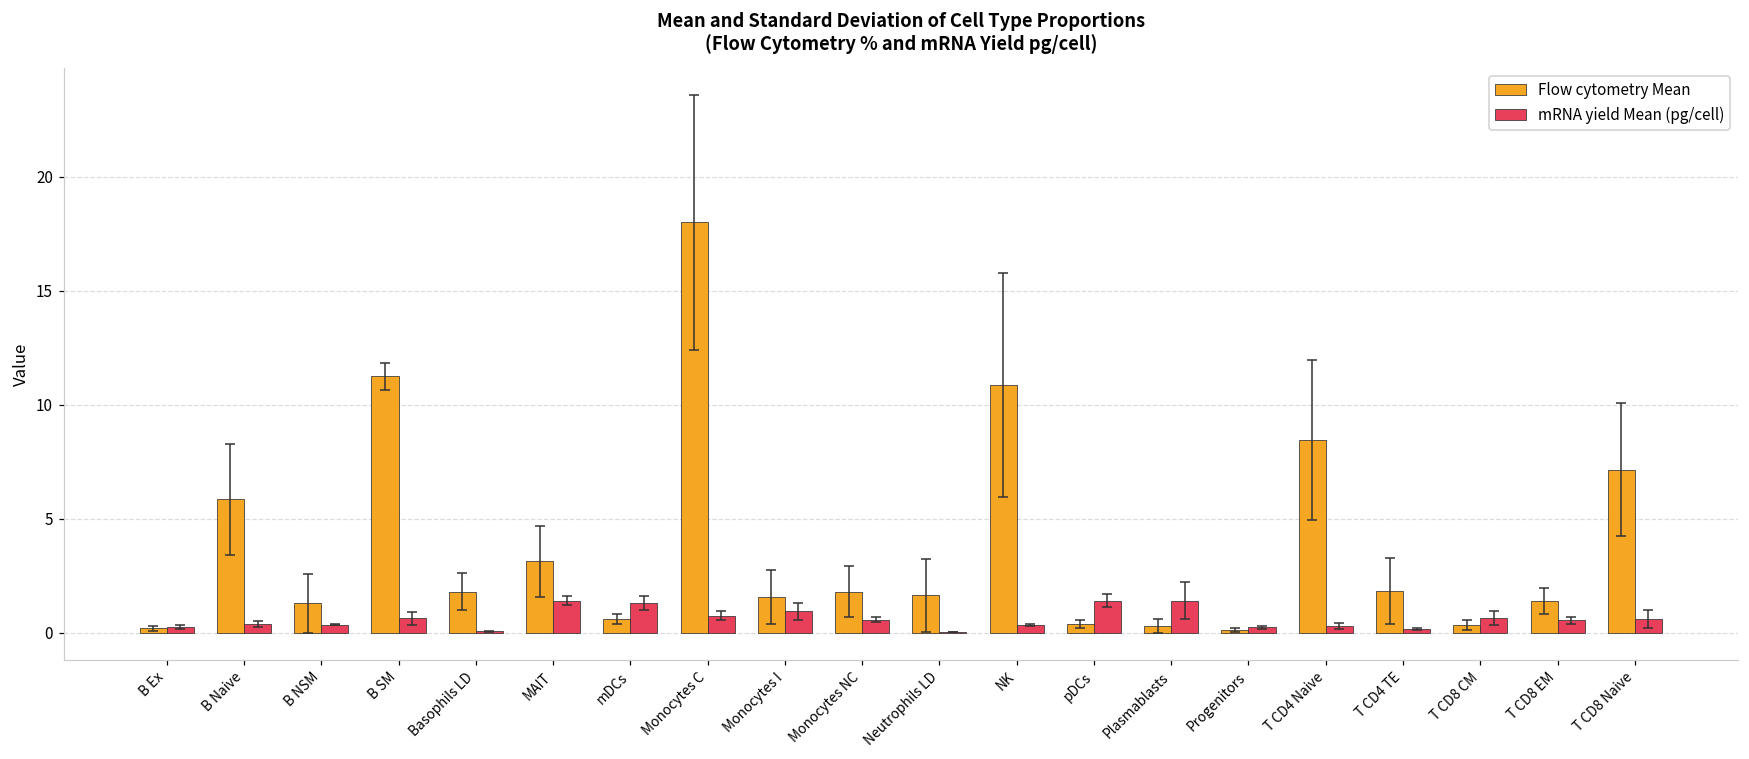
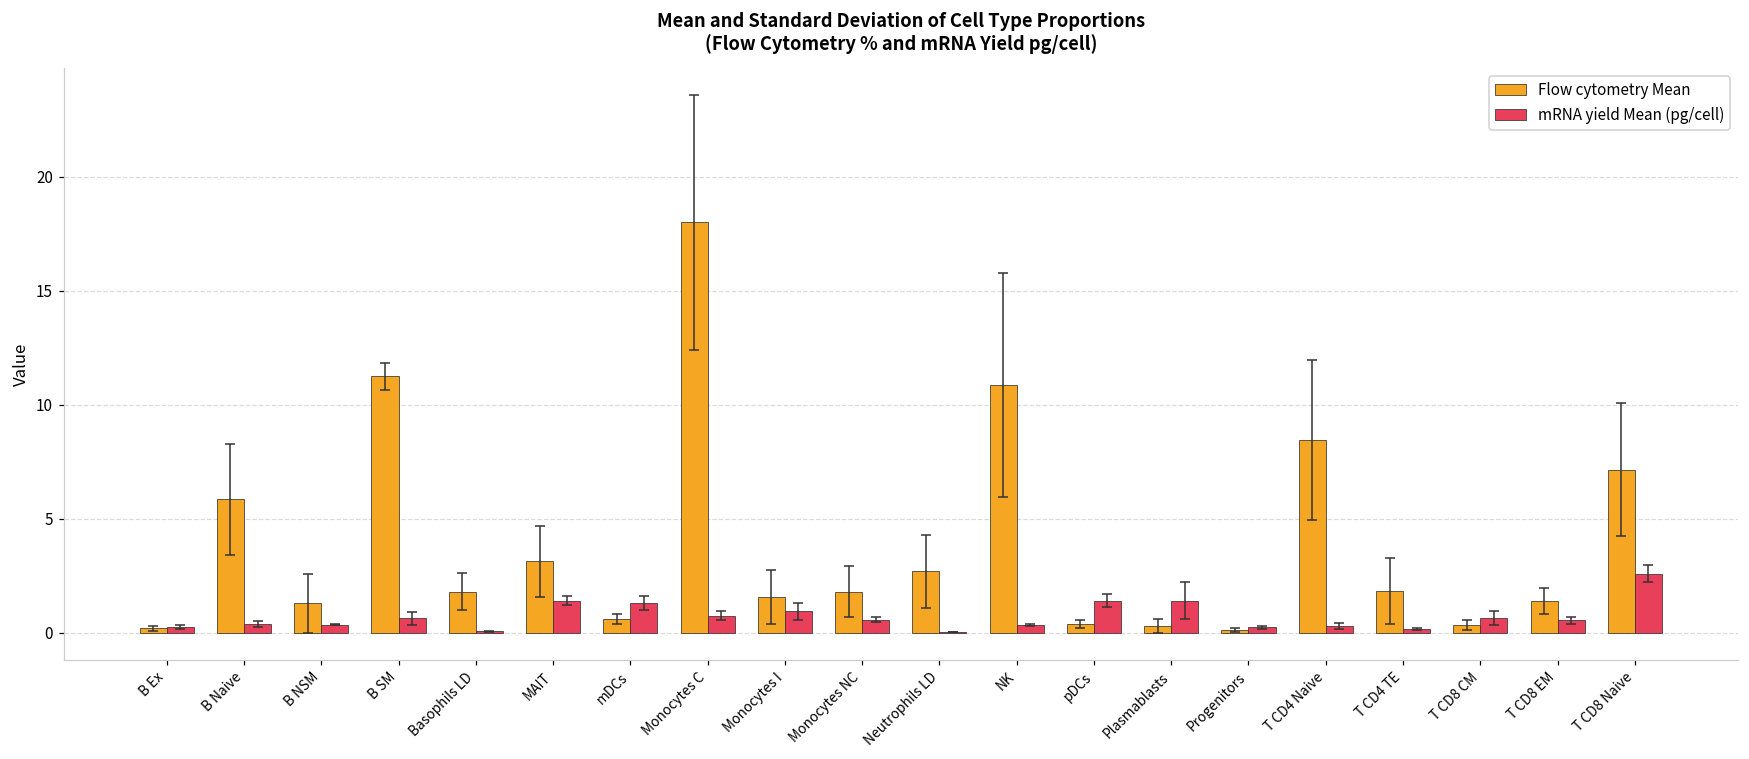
  {
    "Flow cytometry Mean": {
      "B Ex": 0.2,
      "B Naive": 5.8,
      "B NSM": 1.3,
      "B SM": 11.2,
      "Basophils LD": 1.8,
      "MAIT": 3.1,
      "mDCs": 0.6,
      "Monocytes C": 18.0,
      "Monocytes I": 1.6,
      "Monocytes NC": 1.8,
-     "Neutrophils LD": 1.6,
+     "Neutrophils LD": 2.7,
      "NK": 10.9,
      "pDCs": 0.4,
      "Plasmablasts": 0.3,
      "T CD4 Naive": 8.5,
      "T CD4 TE": 1.8,
      "T CD8 CM": 0.3,
      "T CD8 EM": 1.4,
      "T CD8 Naive": 7.1
    },
    "mRNA yield Mean (pg/cell)": {
      "B Ex": 0.2,
      "B Naive": 0.4,
      "B NSM": 0.4,
      "B SM": 0.6,
      "MAIT": 1.4,
      "mDCs": 1.3,
      "Monocytes C": 0.8,
      "Monocytes I": 0.9,
      "Monocytes NC": 0.6,
      "NK": 0.3,
      "pDCs": 1.4,
      "Plasmablasts": 1.4,
      "Progenitors": 0.2,
      "T CD4 Naive": 0.3,
      "T CD4 TE": 0.2,
      "T CD8 CM": 0.7,
      "T CD8 EM": 0.5,
-     "T CD8 Naive": 0.6
+     "T CD8 Naive": 2.6
    }
  }
